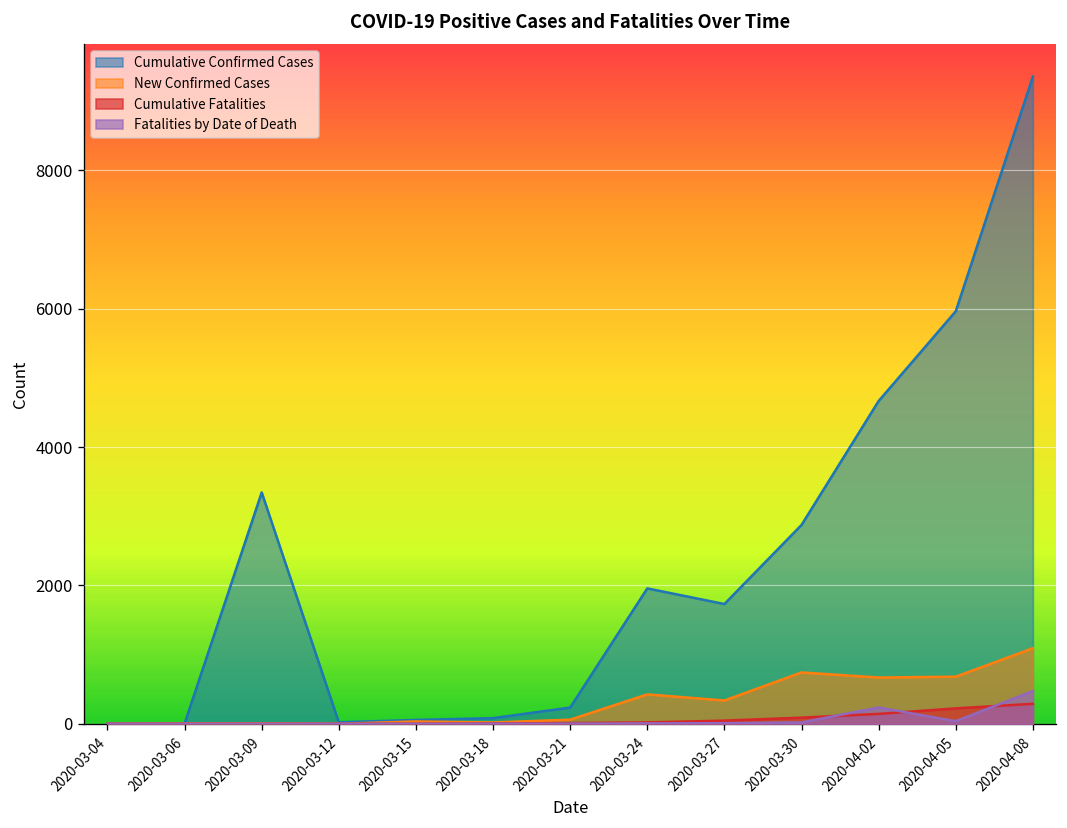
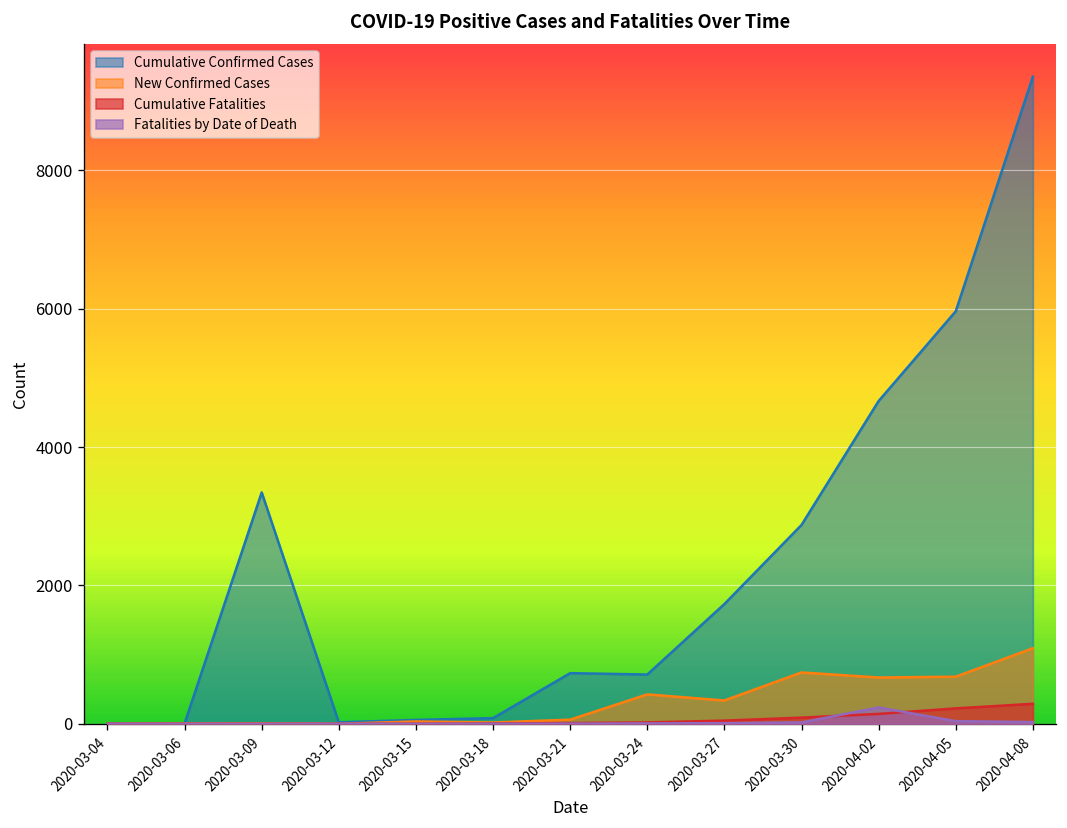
  {
    "Cumulative Confirmed Cases": {
      "2020-03-09": 3300,
      "2020-03-18": 100,
-     "2020-03-21": 200,
-     "2020-03-24": 2000,
+     "2020-03-21": 700,
+     "2020-03-24": 700,
      "2020-03-27": 1700,
      "2020-03-30": 2900,
      "2020-04-02": 4700,
      "2020-04-05": 6000,
      "2020-04-08": 9400
    },
    "New Confirmed Cases": {
      "2020-03-21": 100,
      "2020-03-24": 400,
      "2020-03-27": 300,
      "2020-03-30": 700,
      "2020-04-02": 700,
      "2020-04-05": 700,
      "2020-04-08": 1100
    },
    "Cumulative Fatalities": {
      "2020-03-30": 100,
      "2020-04-02": 100,
      "2020-04-05": 200,
      "2020-04-08": 300
    },
    "Fatalities by Date of Death": {
      "2020-03-30": 0,
      "2020-04-02": 200,
      "2020-04-05": 0,
-     "2020-04-08": 500
+     "2020-04-08": 0
    }
  }
